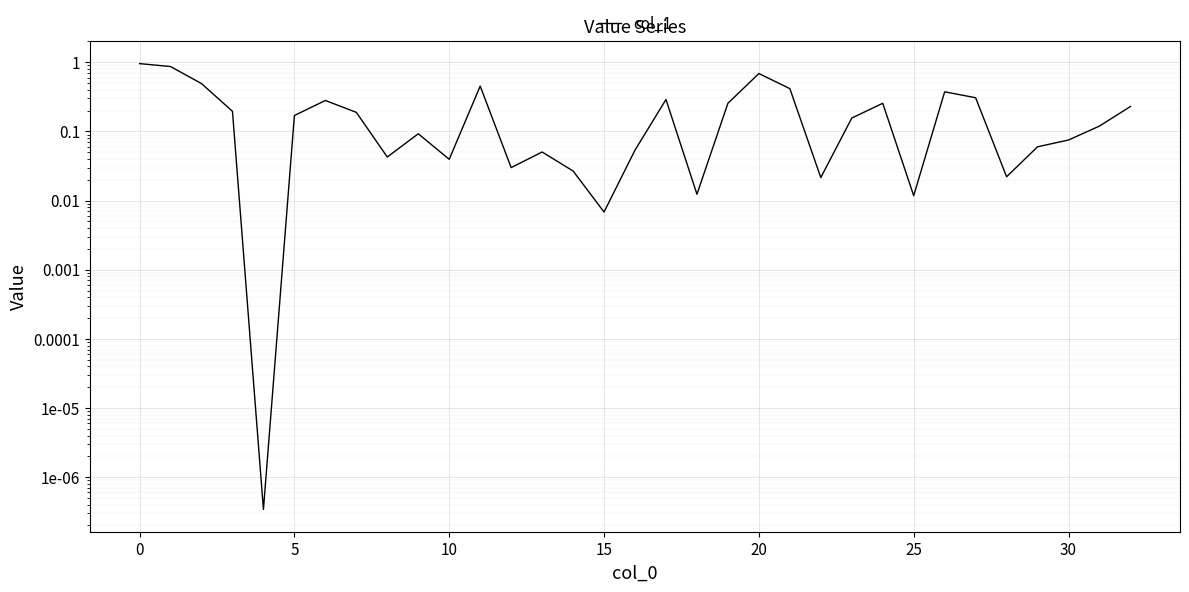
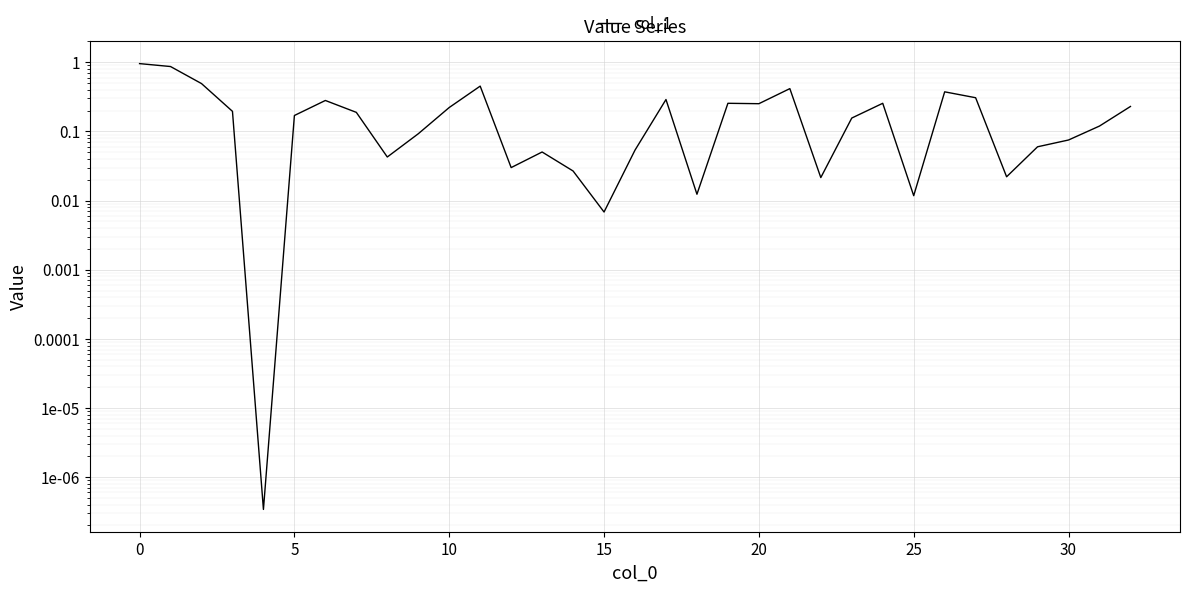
  {
    "0": 1.0,
    "5": 0.17,
-   "10": 0.04,
+   "10": 0.22,
    "15": 0.007,
-   "20": 0.7,
+   "20": 0.25,
    "25": 0.012,
    "30": 0.08
  }
